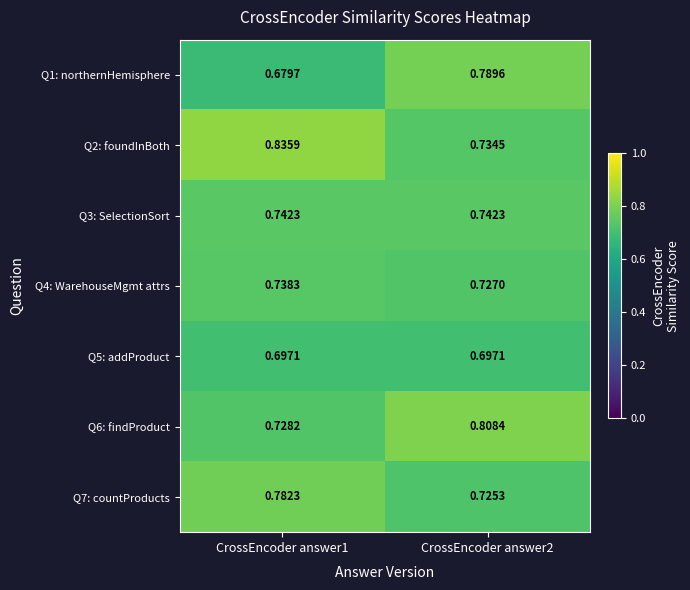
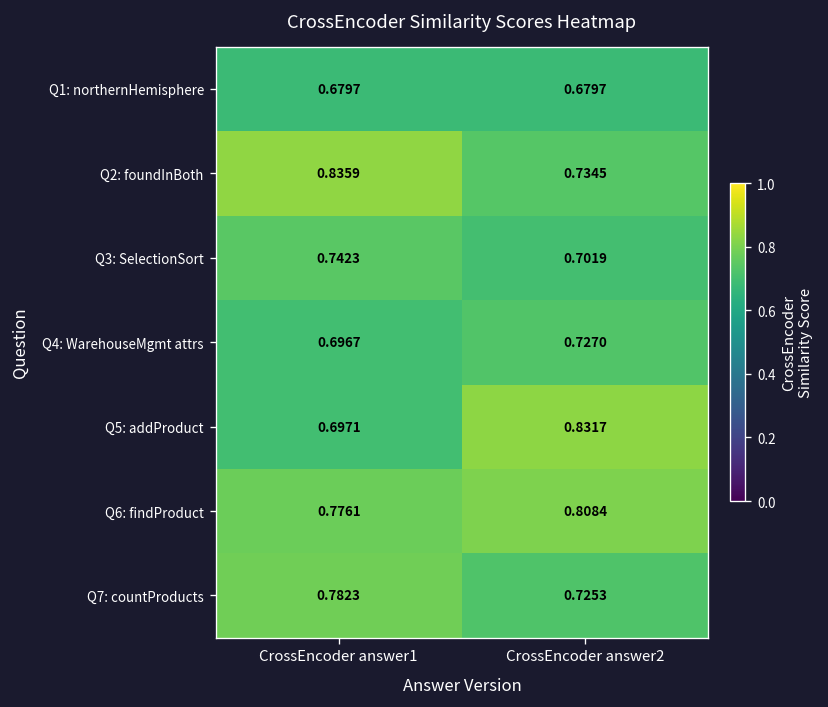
  {
    "Q1: northernHemisphere": {
      "CrossEncoder answer1": 0.6797,
-     "CrossEncoder answer2": 0.7896
+     "CrossEncoder answer2": 0.6797
    },
    "Q2: foundInBoth": {
      "CrossEncoder answer1": 0.8359,
      "CrossEncoder answer2": 0.7345
    },
    "Q3: SelectionSort": {
      "CrossEncoder answer1": 0.7423,
-     "CrossEncoder answer2": 0.7423
+     "CrossEncoder answer2": 0.7019
    },
    "Q4: WarehouseMgmt attrs": {
-     "CrossEncoder answer1": 0.7383,
+     "CrossEncoder answer1": 0.6967,
      "CrossEncoder answer2": 0.7270
    },
    "Q5: addProduct": {
      "CrossEncoder answer1": 0.6971,
-     "CrossEncoder answer2": 0.6971
+     "CrossEncoder answer2": 0.8317
    },
    "Q6: findProduct": {
-     "CrossEncoder answer1": 0.7282,
+     "CrossEncoder answer1": 0.7761,
      "CrossEncoder answer2": 0.8084
    },
    "Q7: countProducts": {
      "CrossEncoder answer1": 0.7823,
      "CrossEncoder answer2": 0.7253
    }
  }
